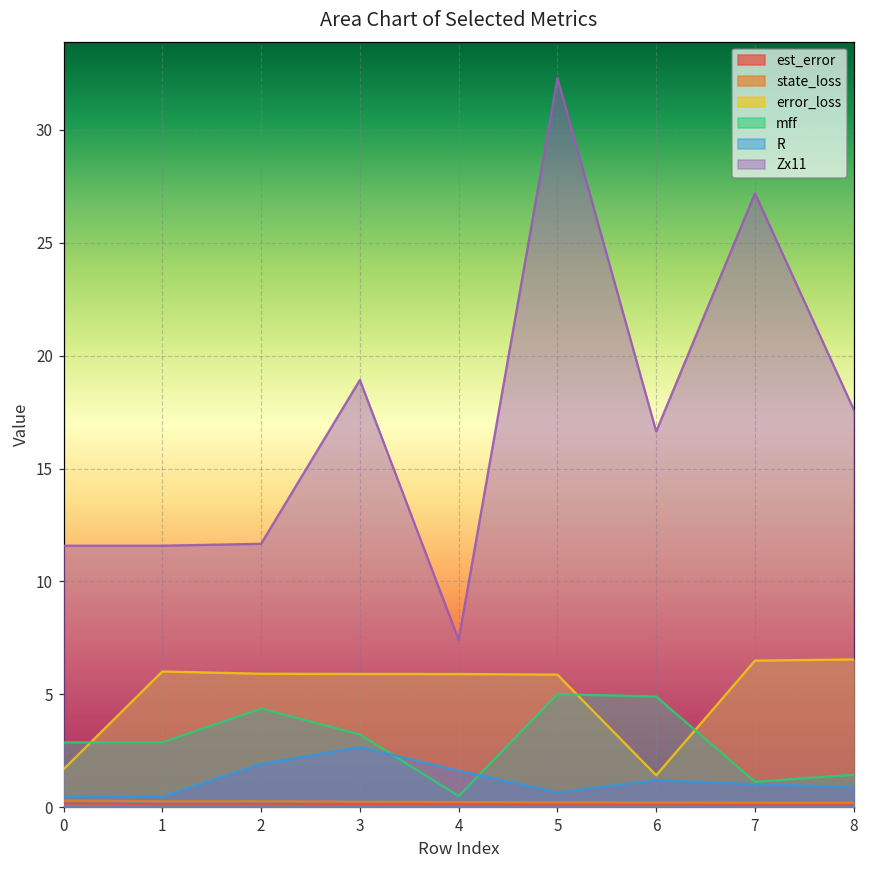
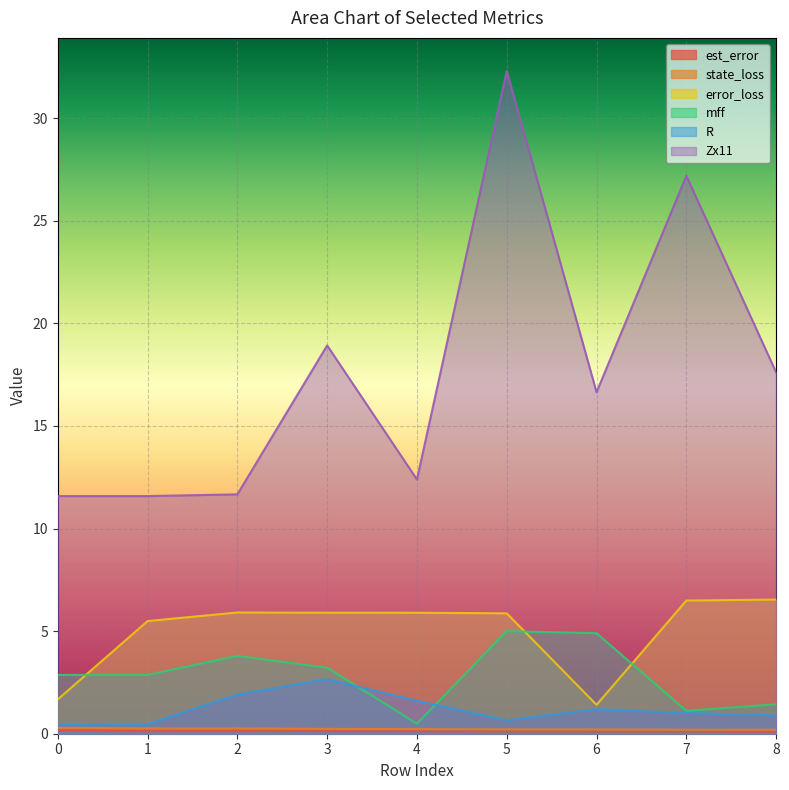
  {
    "error_loss": {
      "0": 1.7,
-     "1": 6.0,
+     "1": 5.5,
      "2": 5.9,
      "3": 5.9,
      "4": 5.9,
      "5": 5.9,
      "6": 1.4,
      "7": 6.5,
      "8": 6.5
    },
    "mff": {
      "0": 2.9,
      "1": 2.9,
-     "2": 4.4,
+     "2": 3.8,
      "3": 3.2,
      "4": 0.5,
      "5": 5.0,
      "6": 4.9,
      "8": 1.4
    },
    "R": {
      "0": 0.5,
      "1": 0.5,
      "2": 1.9,
      "3": 2.7,
      "4": 1.6,
      "5": 0.7,
      "6": 1.2,
      "8": 0.9
    },
    "Zx11": {
      "0": 11.6,
      "1": 11.6,
      "2": 11.7,
      "3": 18.9,
-     "4": 7.4,
+     "4": 12.4,
      "5": 32.3,
      "6": 16.6,
      "7": 27.2,
      "8": 17.6
    }
  }
